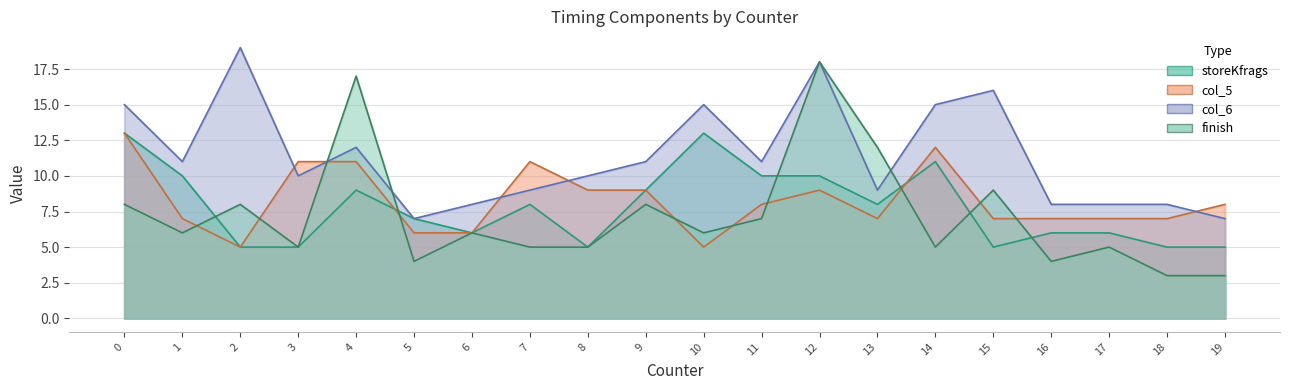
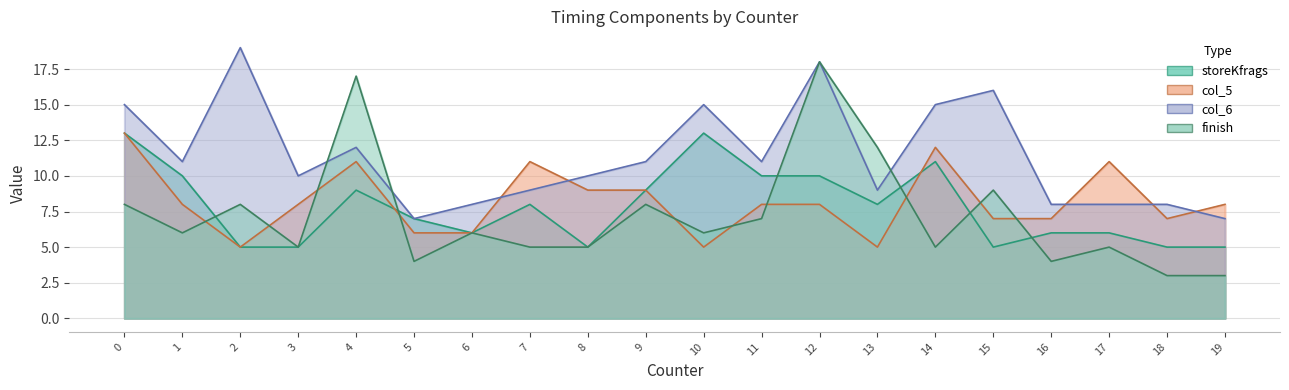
  {
    "col_5": {
-     "1": 7,
-     "3": 11,
+     "1": 8,
+     "3": 8,
      "4": 11,
      "5": 6,
      "7": 11,
      "8": 9,
      "10": 5,
      "11": 8,
-     "12": 9,
-     "13": 7,
+     "12": 8,
+     "13": 5,
      "14": 12,
      "15": 7,
      "16": 7,
-     "17": 7,
+     "17": 11,
      "18": 7,
      "19": 8
    }
  }
